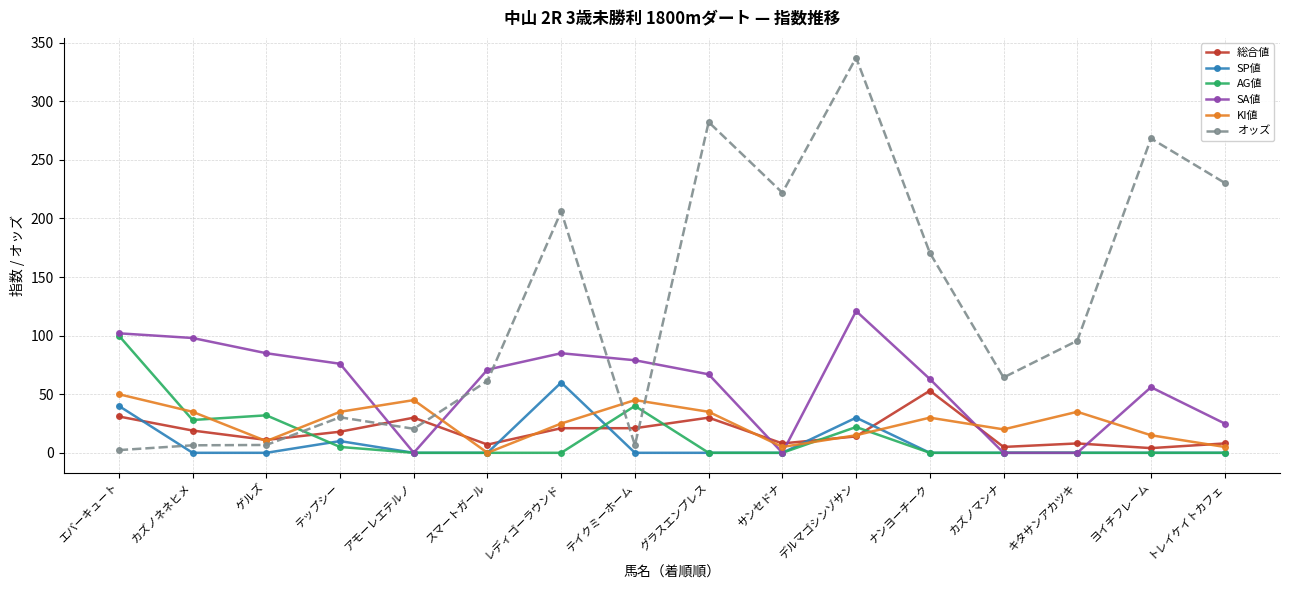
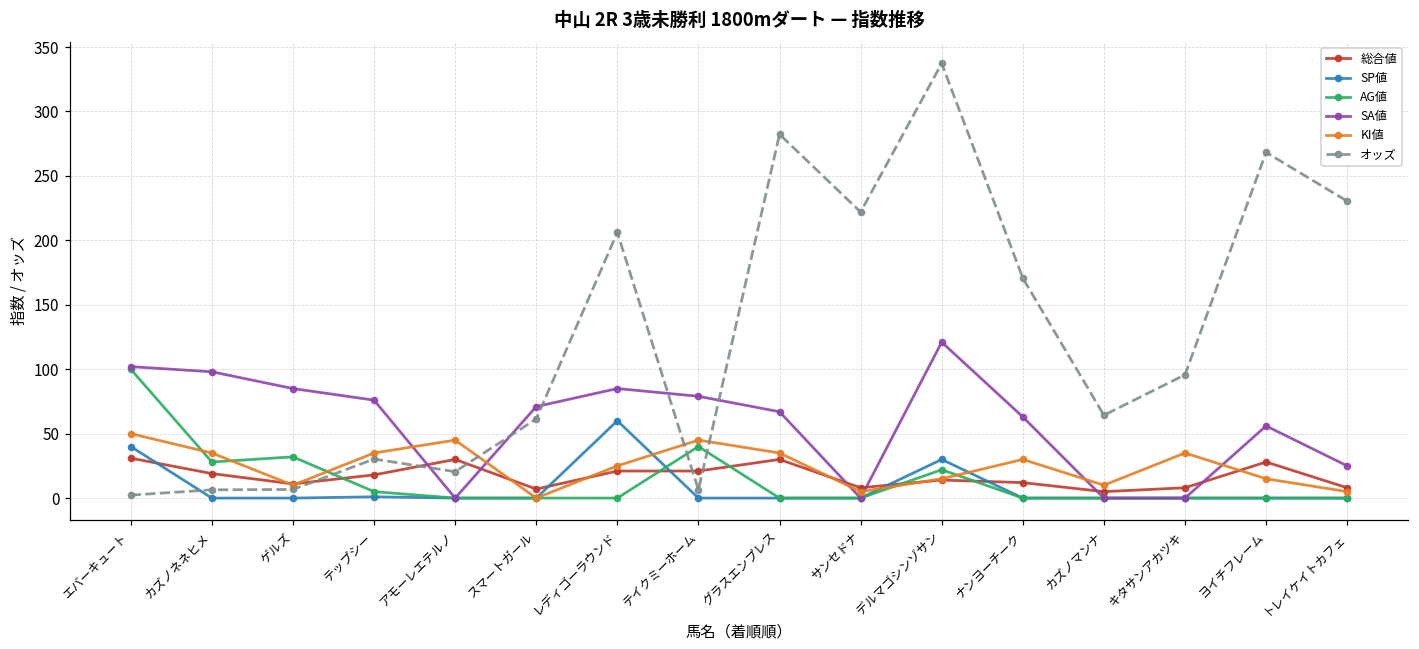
  {
    "総合値": {
      "エバーキュート": 31,
      "カズノネネヒメ": 19,
      "テップシー": 18,
      "アモーレエテルノ": 30,
      "スマートガール": 7,
      "レディゴーラウンド": 21,
      "テイクミーホーム": 21,
      "グラスエンプレス": 30,
      "サンセドナ": 8,
-     "ナンヨーチーク": 53,
+     "ナンヨーチーク": 12,
      "カズノマンナ": 5,
      "キタサンアカツキ": 8,
-     "ヨイチフレーム": 4,
+     "ヨイチフレーム": 28,
      "トレイケイトカフェ": 8
    },
    "SP値": {
      "エバーキュート": 40,
      "カズノネネヒメ": 0,
      "ゲルズ": 0,
-     "テップシー": 10,
+     "テップシー": 1,
      "レディゴーラウンド": 60,
      "テイクミーホーム": 0,
      "デルマゴシンゾサン": 30
    },
    "AG値": {
      "カズノネネヒメ": 28,
      "ゲルズ": 32,
      "テップシー": 5,
      "レディゴーラウンド": 0,
      "テイクミーホーム": 40,
      "デルマゴシンゾサン": 22
    },
    "SA値": {
      "カズノネネヒメ": 98,
      "ゲルズ": 85,
      "テップシー": 76,
      "スマートガール": 71,
      "レディゴーラウンド": 85,
      "テイクミーホーム": 79,
      "グラスエンプレス": 67,
      "デルマゴシンゾサン": 121,
      "ナンヨーチーク": 63,
      "ヨイチフレーム": 56,
      "トレイケイトカフェ": 25
    },
    "KI値": {
      "エバーキュート": 50,
      "カズノネネヒメ": 35,
      "テップシー": 35,
      "アモーレエテルノ": 45,
      "レディゴーラウンド": 25,
      "テイクミーホーム": 45,
      "グラスエンプレス": 35,
      "サンセドナ": 5,
      "ナンヨーチーク": 30,
-     "カズノマンナ": 20,
+     "カズノマンナ": 10,
      "キタサンアカツキ": 35,
      "ヨイチフレーム": 15,
      "トレイケイトカフェ": 5
    },
    "オッズ": {
      "エバーキュート": 2,
      "カズノネネヒメ": 6,
      "ゲルズ": 7,
      "テップシー": 30,
      "アモーレエテルノ": 21,
      "スマートガール": 61,
      "レディゴーラウンド": 206,
      "テイクミーホーム": 6,
      "グラスエンプレス": 282,
      "サンセドナ": 222,
      "デルマゴシンゾサン": 337,
      "ナンヨーチーク": 171,
      "カズノマンナ": 64,
      "キタサンアカツキ": 96,
      "ヨイチフレーム": 268,
      "トレイケイトカフェ": 230
    }
  }
